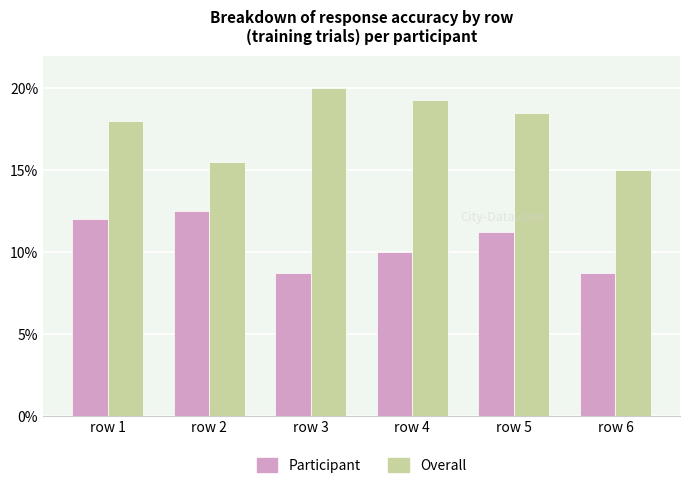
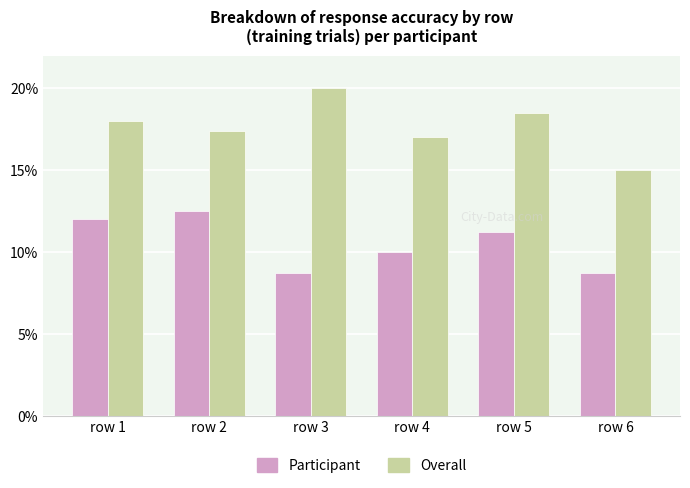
  {
    "Participant": {
      "row 1": "12.0%",
      "row 2": "12.5%",
      "row 3": "8.8%",
      "row 4": "10.0%",
      "row 5": "11.3%",
      "row 6": "8.8%"
    },
    "Overall": {
      "row 1": "18.0%",
-     "row 2": "15.5%",
+     "row 2": "17.4%",
      "row 3": "20.0%",
-     "row 4": "19.3%",
+     "row 4": "17.0%",
      "row 5": "18.5%",
      "row 6": "15.0%"
    }
  }
